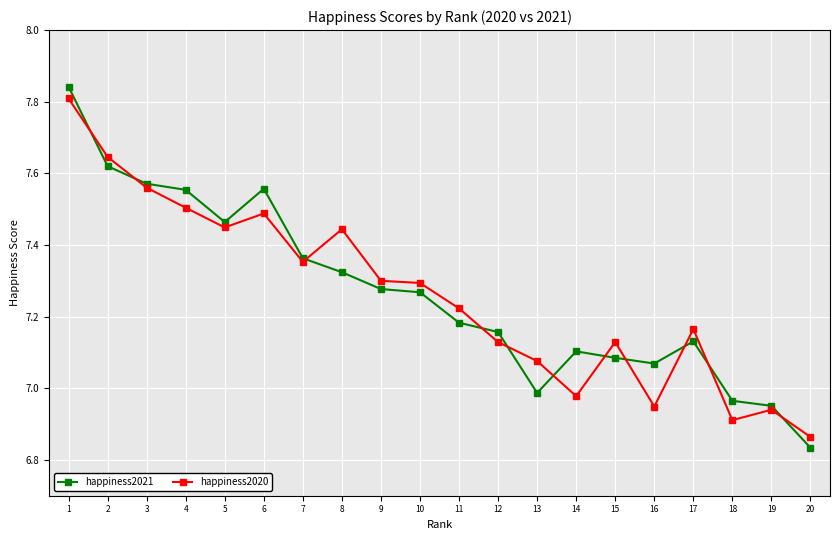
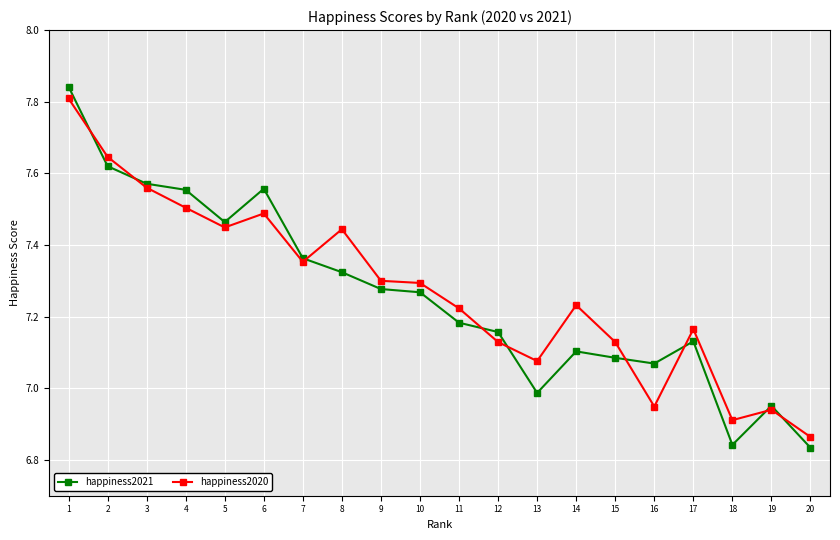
  {
    "happiness2021": {
      "1": 7.84,
      "2": 7.62,
      "3": 7.57,
      "4": 7.55,
      "5": 7.46,
      "6": 7.56,
      "7": 7.36,
      "8": 7.32,
      "9": 7.28,
      "10": 7.27,
      "11": 7.18,
      "12": 7.16,
      "13": 6.99,
      "14": 7.10,
      "15": 7.09,
      "16": 7.07,
      "17": 7.13,
-     "18": 6.97,
+     "18": 6.84,
      "19": 6.95,
      "20": 6.83
    },
    "happiness2020": {
      "1": 7.81,
      "2": 7.65,
      "3": 7.56,
      "4": 7.50,
      "5": 7.45,
      "6": 7.49,
      "7": 7.35,
      "8": 7.44,
      "9": 7.30,
      "10": 7.29,
      "11": 7.22,
      "12": 7.13,
      "13": 7.08,
-     "14": 6.98,
+     "14": 7.23,
      "15": 7.13,
      "16": 6.95,
      "17": 7.17,
      "18": 6.91,
      "19": 6.94,
      "20": 6.86
    }
  }
